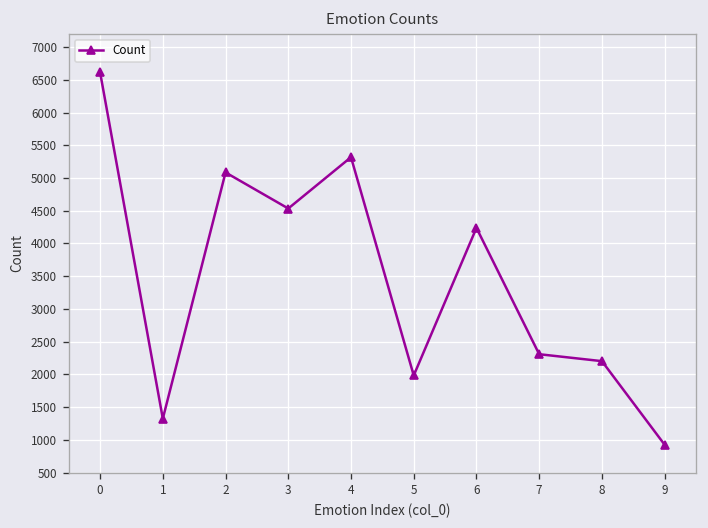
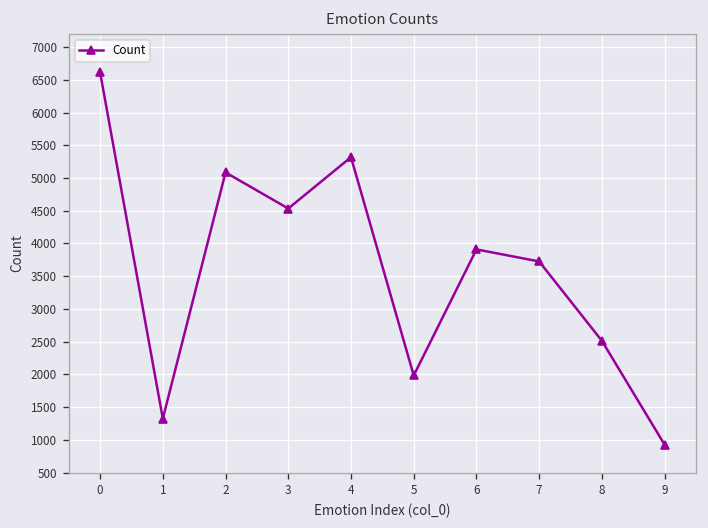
  {
    "0": 6600,
    "1": 1300,
    "2": 5100,
    "3": 4500,
    "4": 5300,
    "5": 2000,
-   "6": 4200,
-   "7": 2300,
-   "8": 2200,
+   "6": 3900,
+   "7": 3700,
+   "8": 2500,
    "9": 900
  }
